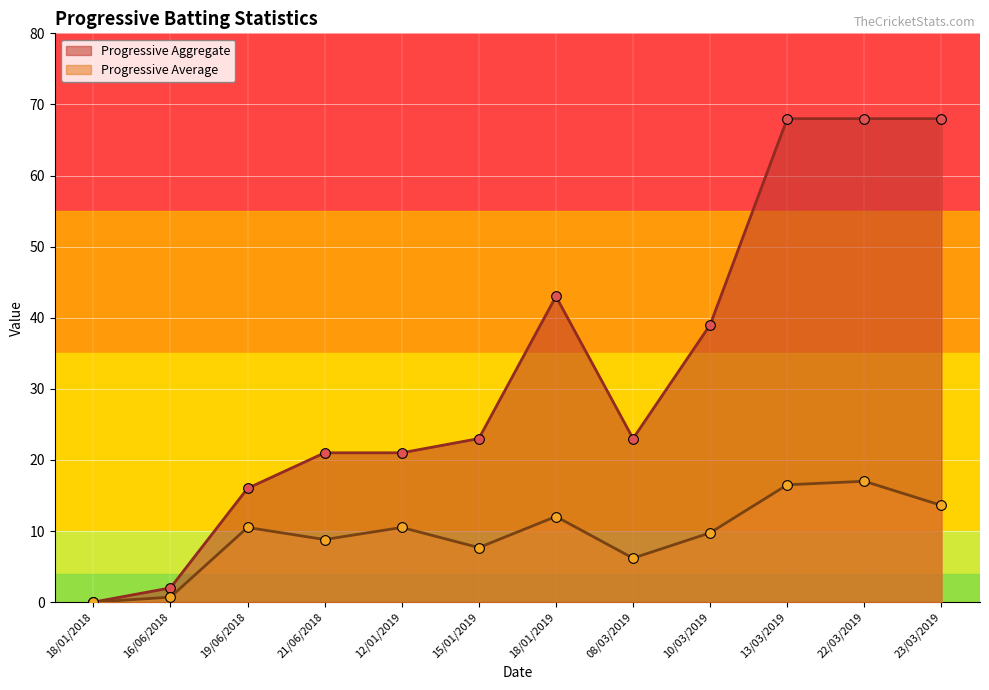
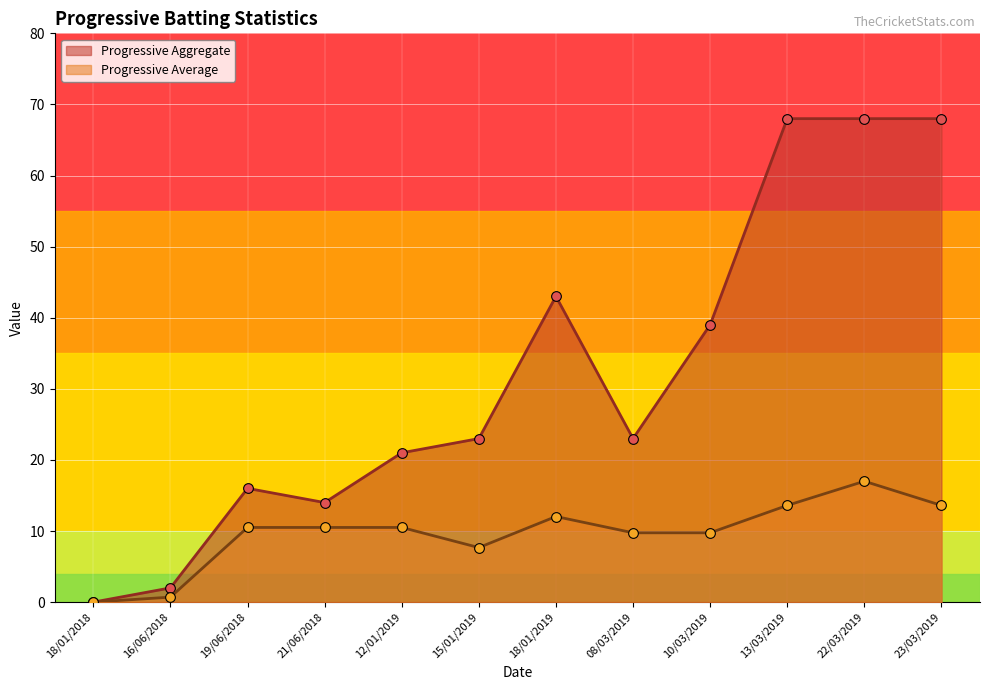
  {
    "Progressive Aggregate": {
      "16/06/2018": 2,
      "19/06/2018": 16,
-     "21/06/2018": 21,
+     "21/06/2018": 14,
      "12/01/2019": 21,
      "15/01/2019": 23,
      "18/01/2019": 43,
      "08/03/2019": 23,
      "10/03/2019": 39,
      "13/03/2019": 68,
      "22/03/2019": 68,
      "23/03/2019": 68
    },
    "Progressive Average": {
      "16/06/2018": 1,
      "19/06/2018": 11,
-     "21/06/2018": 9,
+     "21/06/2018": 11,
      "12/01/2019": 11,
      "15/01/2019": 8,
      "18/01/2019": 12,
-     "08/03/2019": 6,
+     "08/03/2019": 10,
      "10/03/2019": 10,
-     "13/03/2019": 17,
+     "13/03/2019": 14,
      "22/03/2019": 17,
      "23/03/2019": 14
    }
  }
